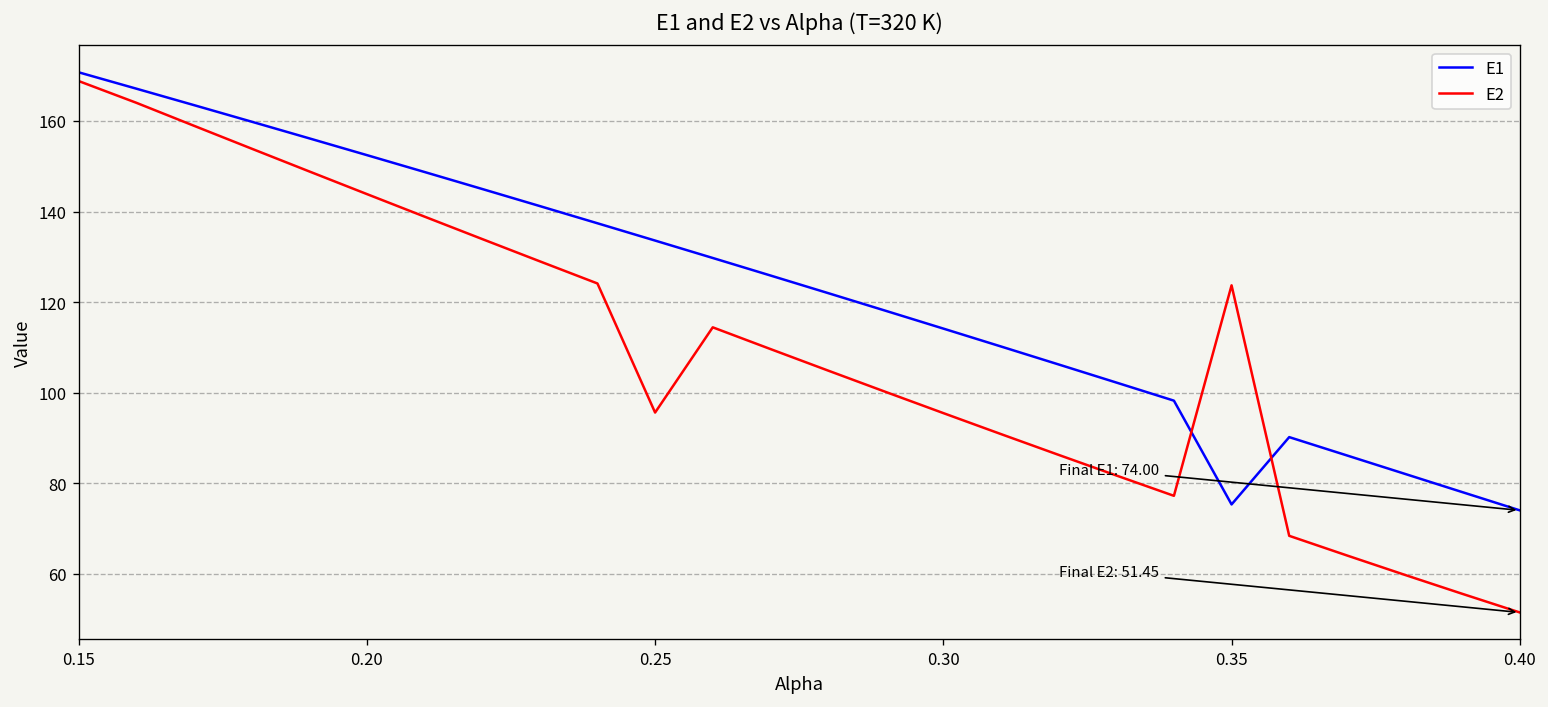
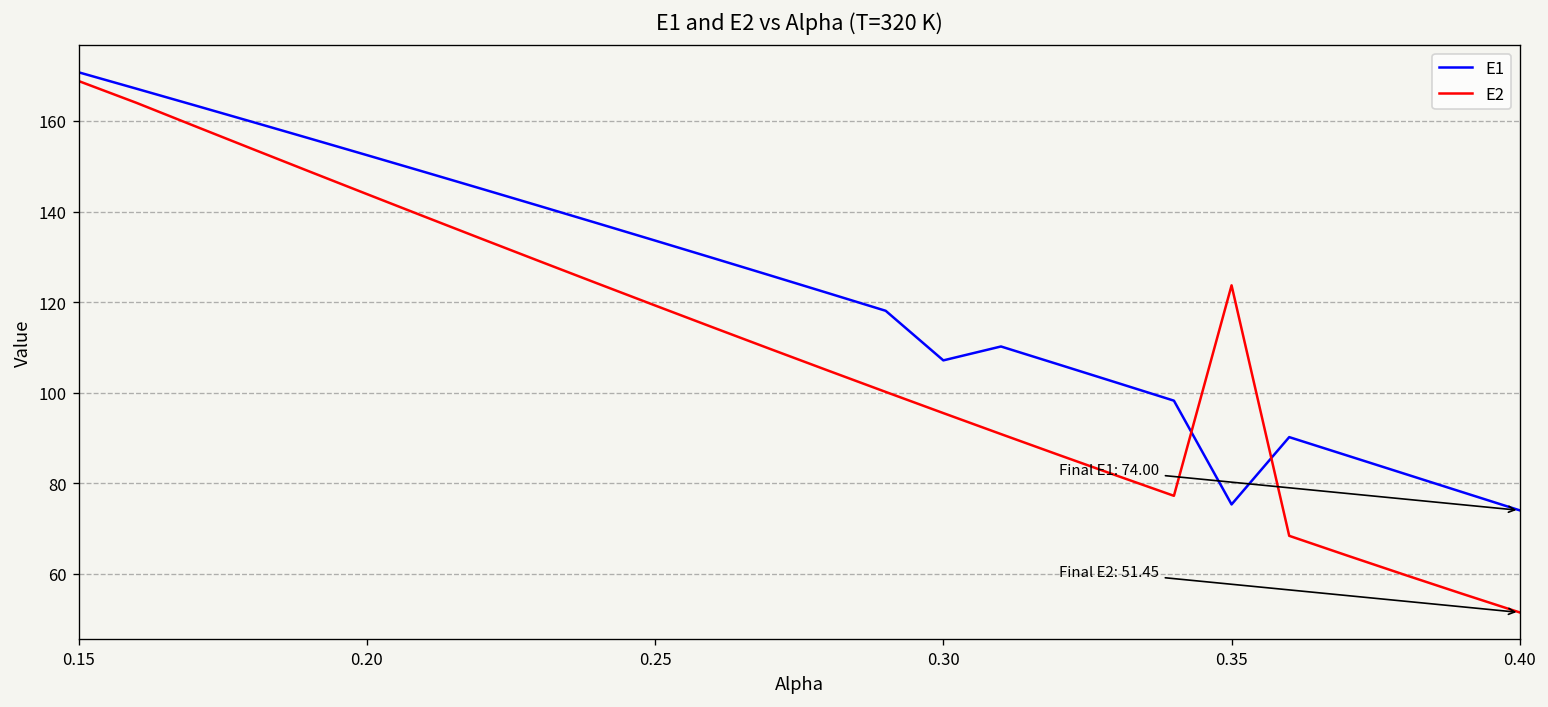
  {
    "E1": {
      "0.15": 171,
      "0.20": 152,
      "0.25": 134,
-     "0.30": 114,
+     "0.30": 107,
      "0.40": 74
    },
    "E2": {
      "0.15": 169,
      "0.20": 144,
-     "0.25": 96,
+     "0.25": 119,
      "0.30": 95,
      "0.35": 124,
      "0.40": 51
    }
  }
